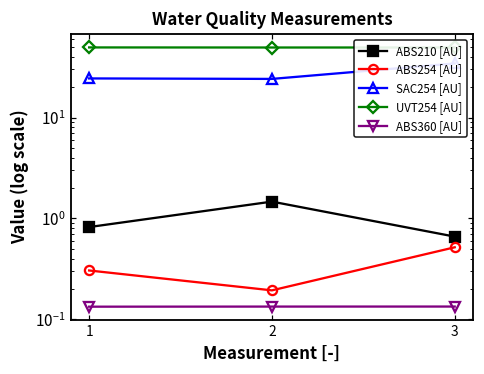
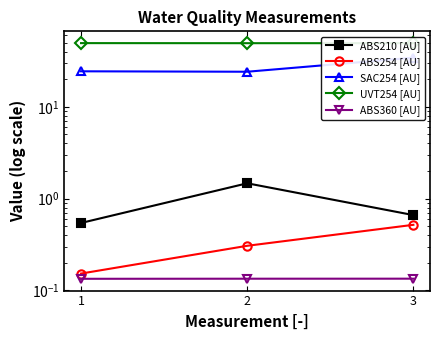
  {
    "ABS210 [AU]": {
-     "1": 0.8,
+     "1": 0.5,
      "2": 1.5,
      "3": 0.7
    },
    "ABS254 [AU]": {
-     "1": 0.31,
-     "2": 0.19,
+     "1": 0.15,
+     "2": 0.31,
      "3": 0.5
    },
    "SAC254 [AU]": {
      "1": 24,
      "2": 24
    },
    "UVT254 [AU]": {
      "1": 50,
      "2": 50
    },
    "ABS360 [AU]": {
      "1": 0.13,
      "2": 0.13,
      "3": 0.13
    }
  }
